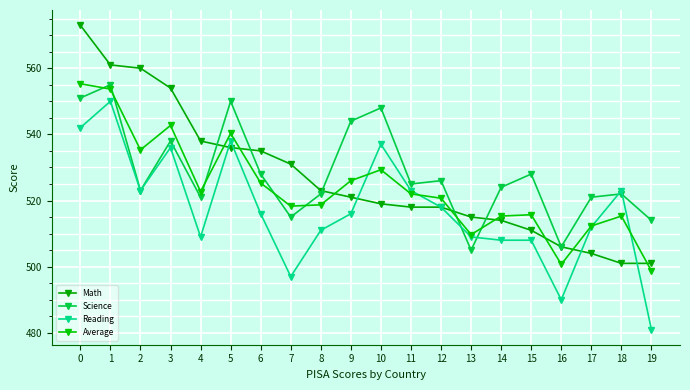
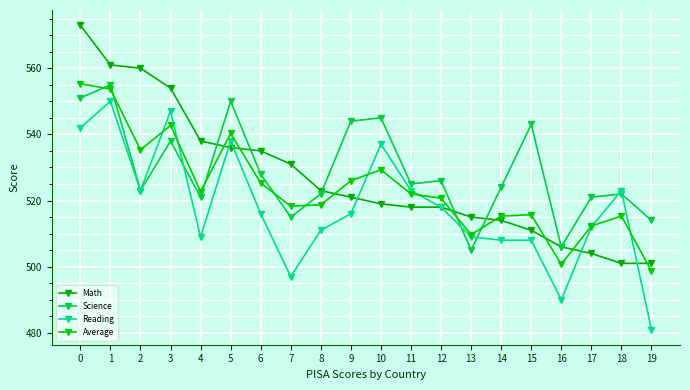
  {
    "Science": {
      "0": 551,
      "1": 555,
      "3": 538,
      "4": 521,
      "5": 550,
      "6": 528,
      "7": 515,
      "8": 522,
      "9": 544,
-     "10": 548,
+     "10": 545,
      "11": 525,
      "12": 526,
      "13": 505,
      "14": 524,
-     "15": 528,
+     "15": 543,
      "17": 521,
      "18": 522,
      "19": 514
    },
    "Reading": {
      "0": 542,
      "1": 550,
-     "3": 536,
+     "3": 547,
      "4": 509,
      "5": 538,
      "6": 516,
      "7": 497,
      "8": 511,
      "9": 516,
      "10": 537,
      "11": 523,
      "14": 508,
      "15": 508,
      "16": 490,
      "18": 523,
      "19": 481
    }
  }
